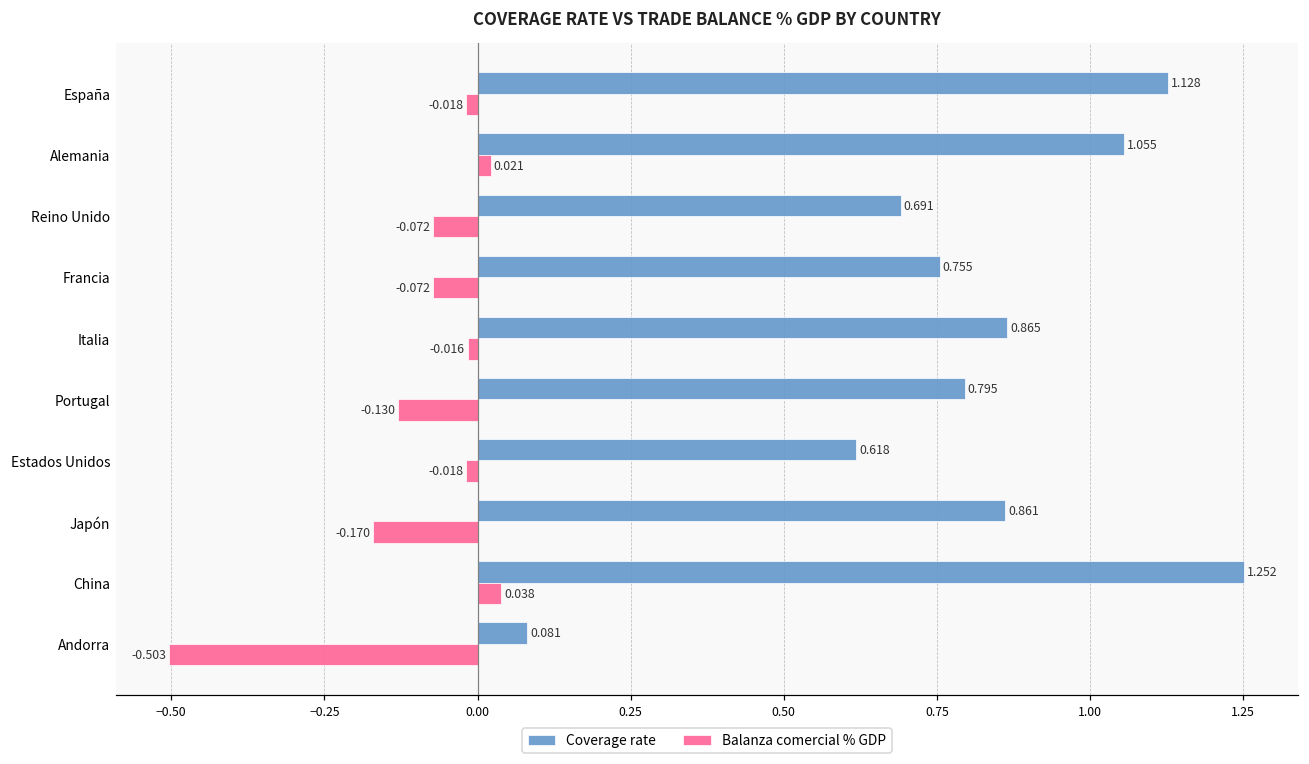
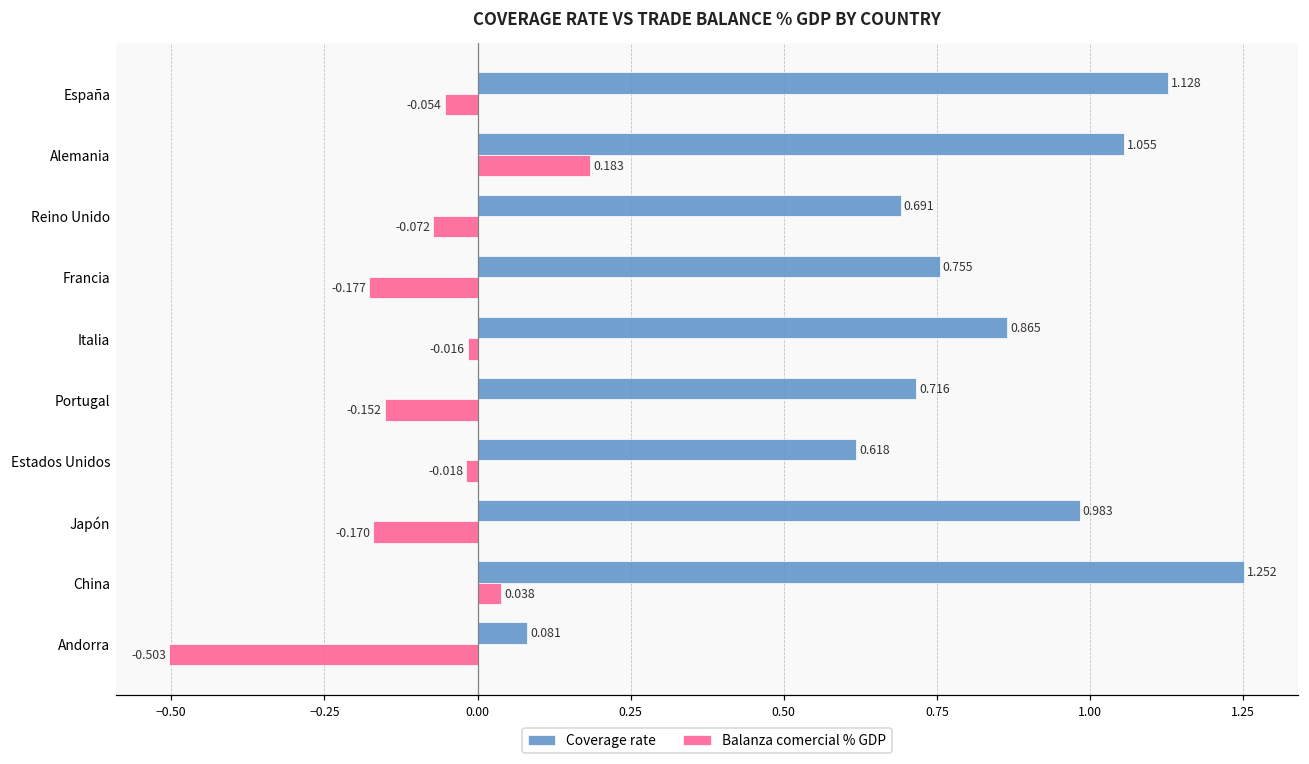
  {
    "Coverage rate": {
      "España": 1.128,
      "Alemania": 1.055,
      "Reino Unido": 0.691,
      "Francia": 0.755,
      "Italia": 0.865,
-     "Portugal": 0.795,
+     "Portugal": 0.716,
      "Estados Unidos": 0.618,
-     "Japón": 0.861,
+     "Japón": 0.983,
      "China": 1.252,
      "Andorra": 0.081
    },
    "Balanza comercial % GDP": {
-     "España": -0.018,
-     "Alemania": 0.021,
+     "España": -0.054,
+     "Alemania": 0.183,
      "Reino Unido": -0.072,
-     "Francia": -0.072,
+     "Francia": -0.177,
      "Italia": -0.016,
-     "Portugal": -0.130,
+     "Portugal": -0.152,
      "Estados Unidos": -0.018,
      "Japón": -0.170,
      "China": 0.038,
      "Andorra": -0.503
    }
  }
